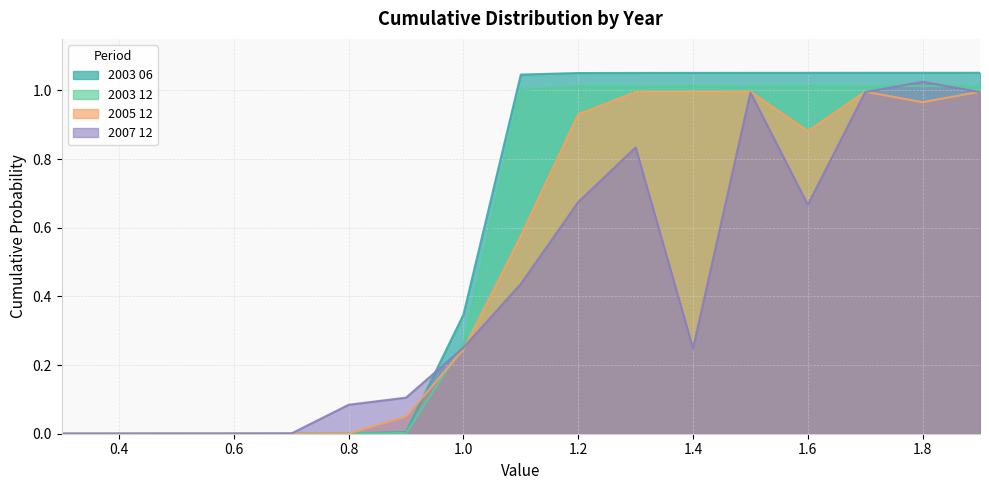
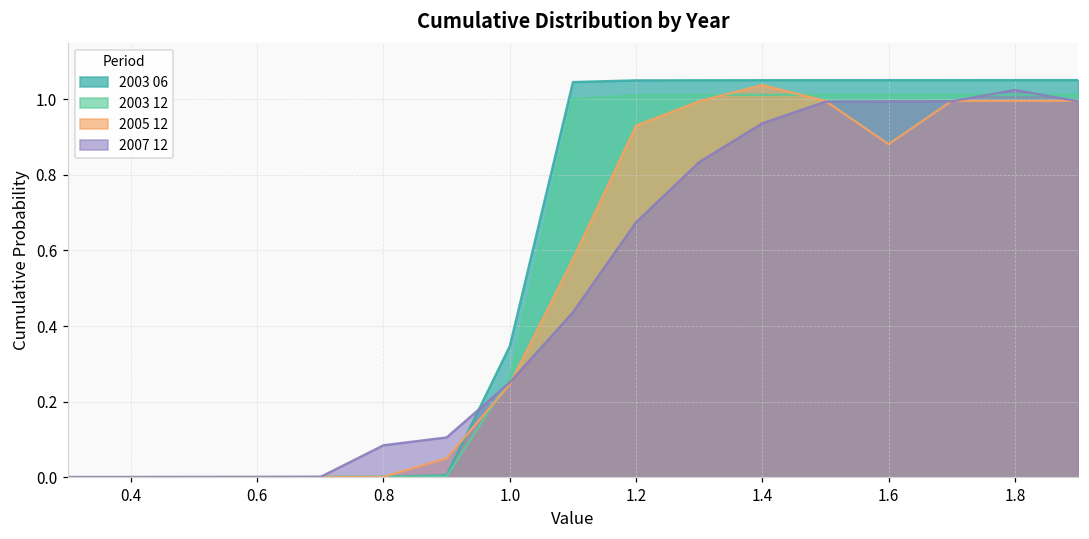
  {
    "2005 12": {
      "1.2": 0.93,
-     "1.4": 1.00,
+     "1.4": 1.04,
      "1.6": 0.88,
-     "1.8": 0.97
+     "1.8": 1.00
    },
    "2007 12": {
      "0.8": 0.08,
      "1.2": 0.67,
-     "1.4": 0.25,
-     "1.6": 0.67,
+     "1.4": 0.94,
+     "1.6": 0.99,
      "1.8": 1.03
    }
  }
